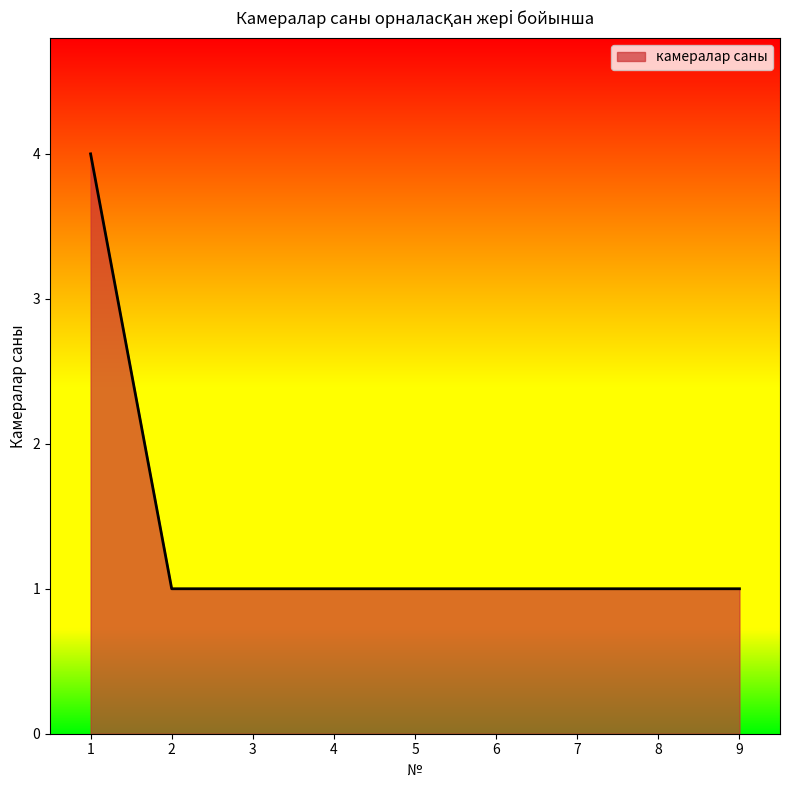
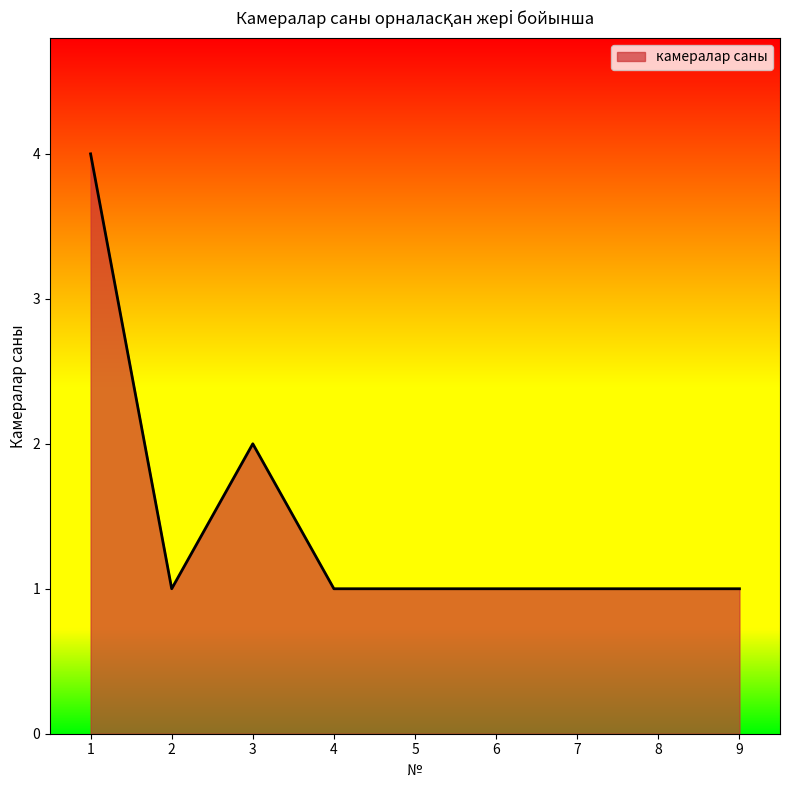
  {
    "1": 4,
    "2": 1,
-   "3": 1,
+   "3": 2,
    "4": 1,
    "5": 1,
    "6": 1,
    "7": 1,
    "8": 1,
    "9": 1
  }
